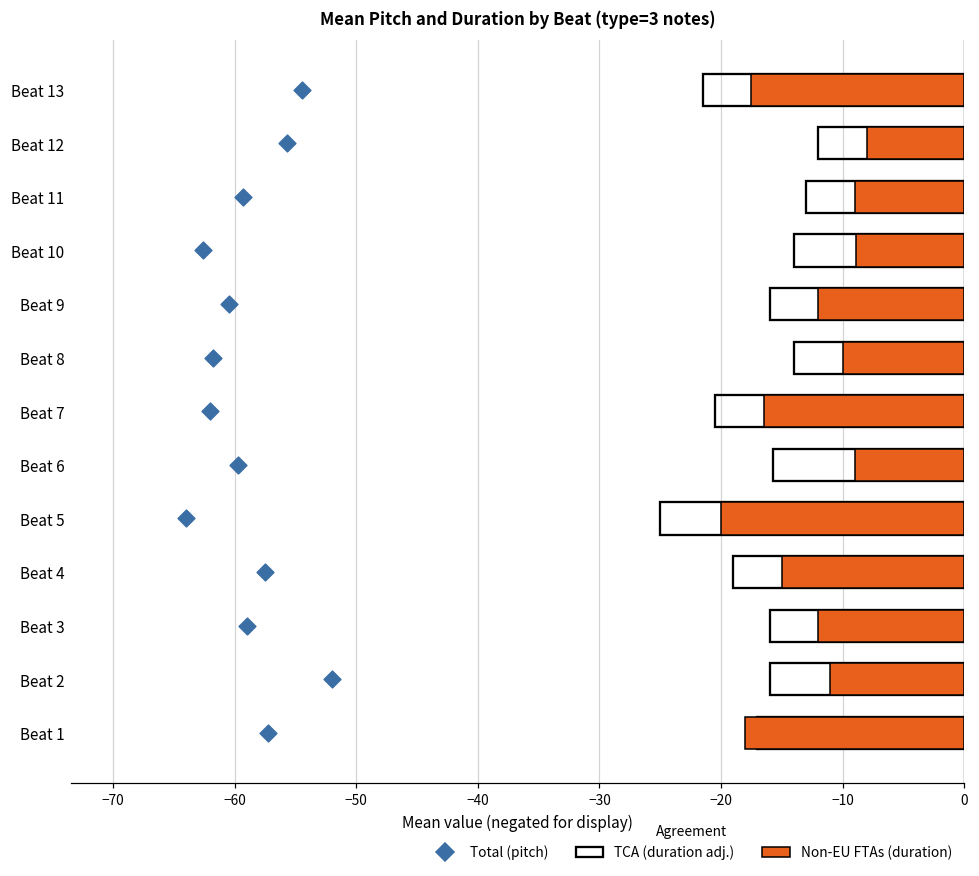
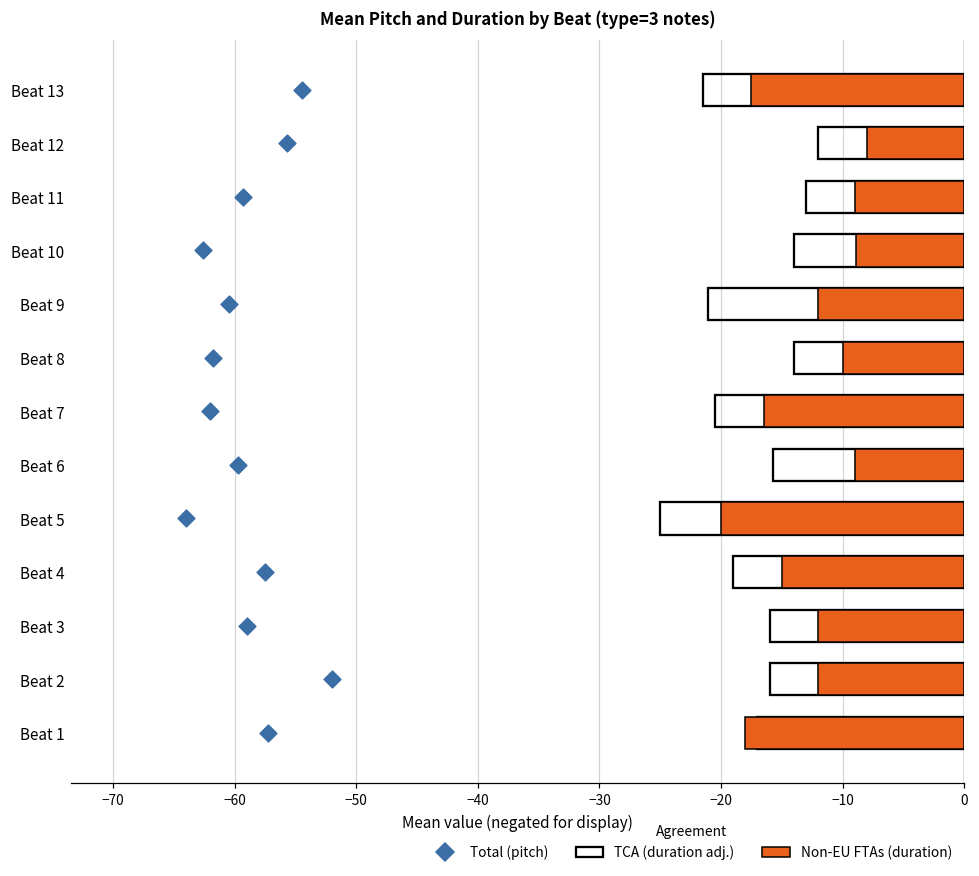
  {
    "TCA (duration adj.)": {
      "Beat 13": -21.5,
      "Beat 12": -12.0,
      "Beat 11": -13.0,
      "Beat 10": -14.0,
-     "Beat 9": -16.0,
+     "Beat 9": -21.1,
      "Beat 8": -14.0,
      "Beat 7": -20.5,
      "Beat 6": -15.7,
      "Beat 5": -25.0,
      "Beat 4": -19.0,
      "Beat 3": -16.0,
      "Beat 2": -16.0
    },
    "Non-EU FTAs (duration)": {
-     "Beat 2": -11.0,
+     "Beat 2": -12.0,
      "Beat 1": -18.0
    }
  }
